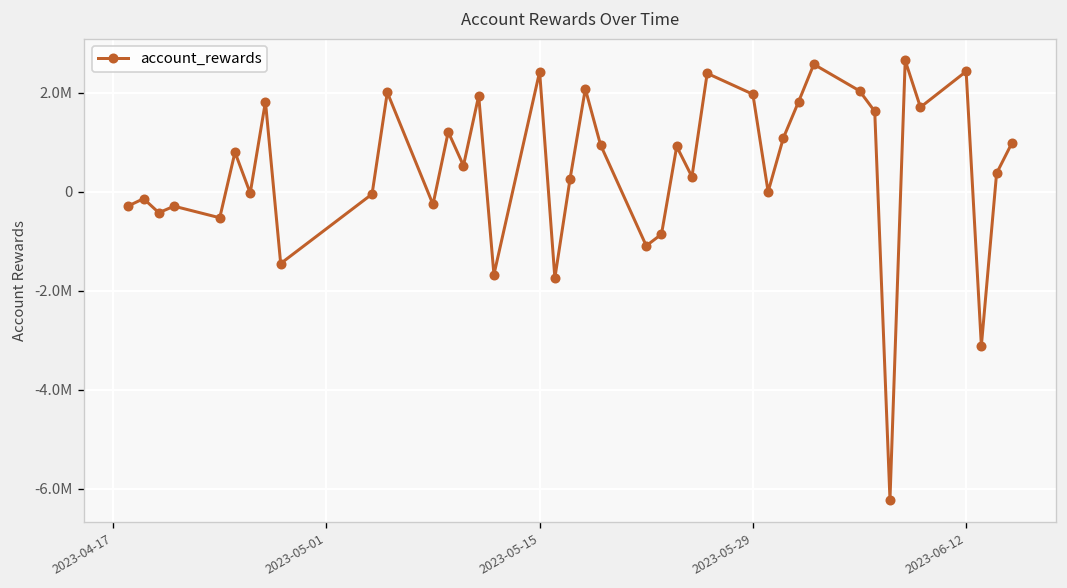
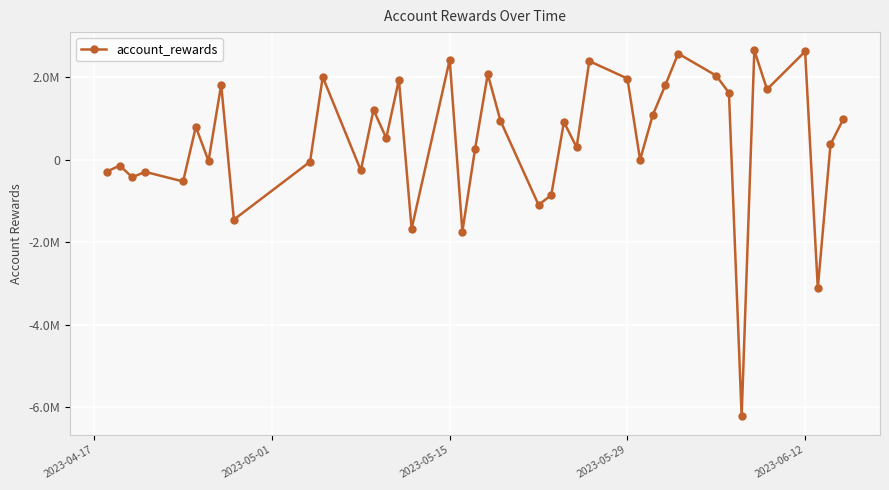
  {
    "2023-05-15": 2400000,
    "2023-05-29": 2000000,
-   "2023-06-12": 2400000
+   "2023-06-12": 2600000
  }
